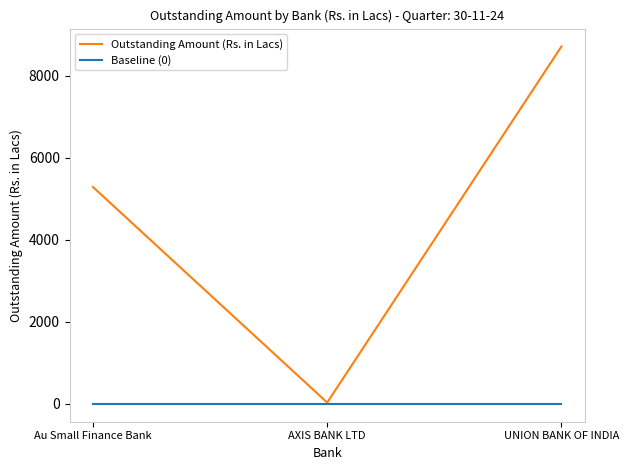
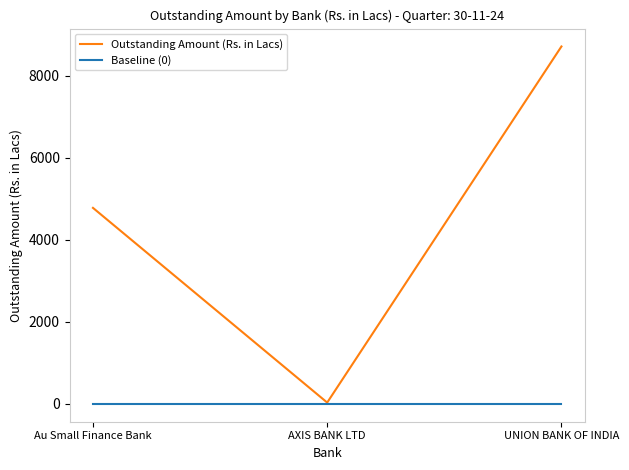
  {
    "Outstanding Amount (Rs. in Lacs)": {
-     "Au Small Finance Bank": 5300,
+     "Au Small Finance Bank": 4800,
      "UNION BANK OF INDIA": 8700
    },
    "Baseline (0)": {
      "Au Small Finance Bank": 0,
      "UNION BANK OF INDIA": 0
    }
  }
